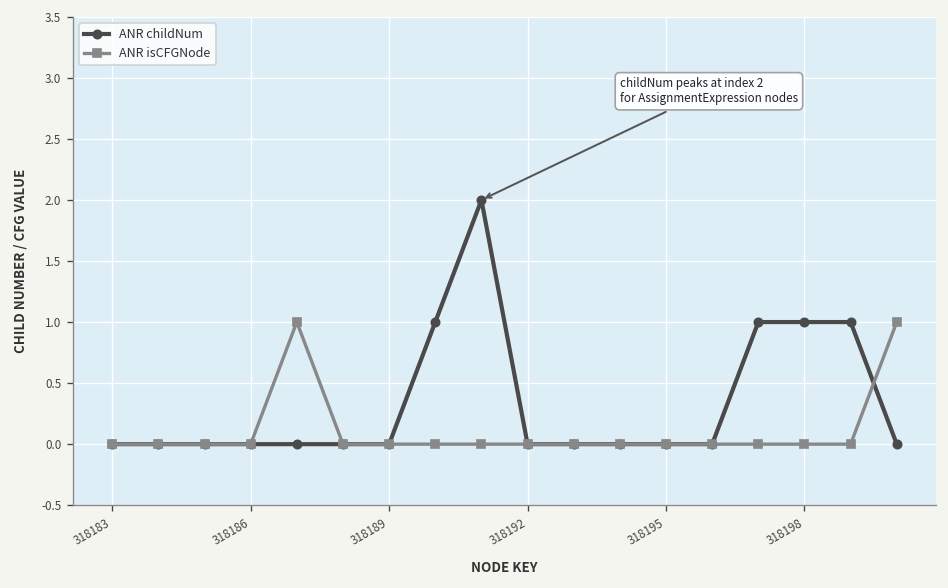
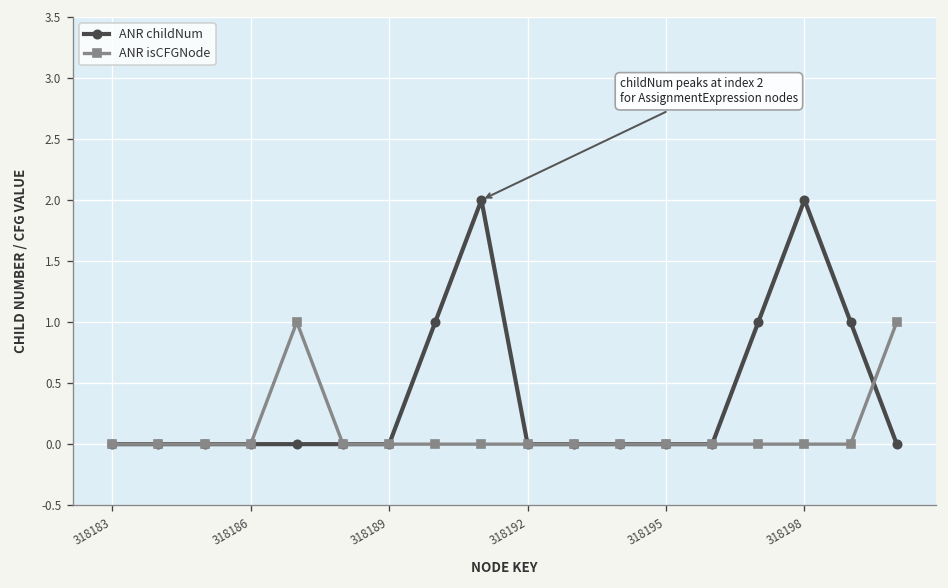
  {
    "ANR childNum": {
-     "318198": 1
+     "318198": 2
    },
    "ANR isCFGNode": {
      "318198": 0
    }
  }
